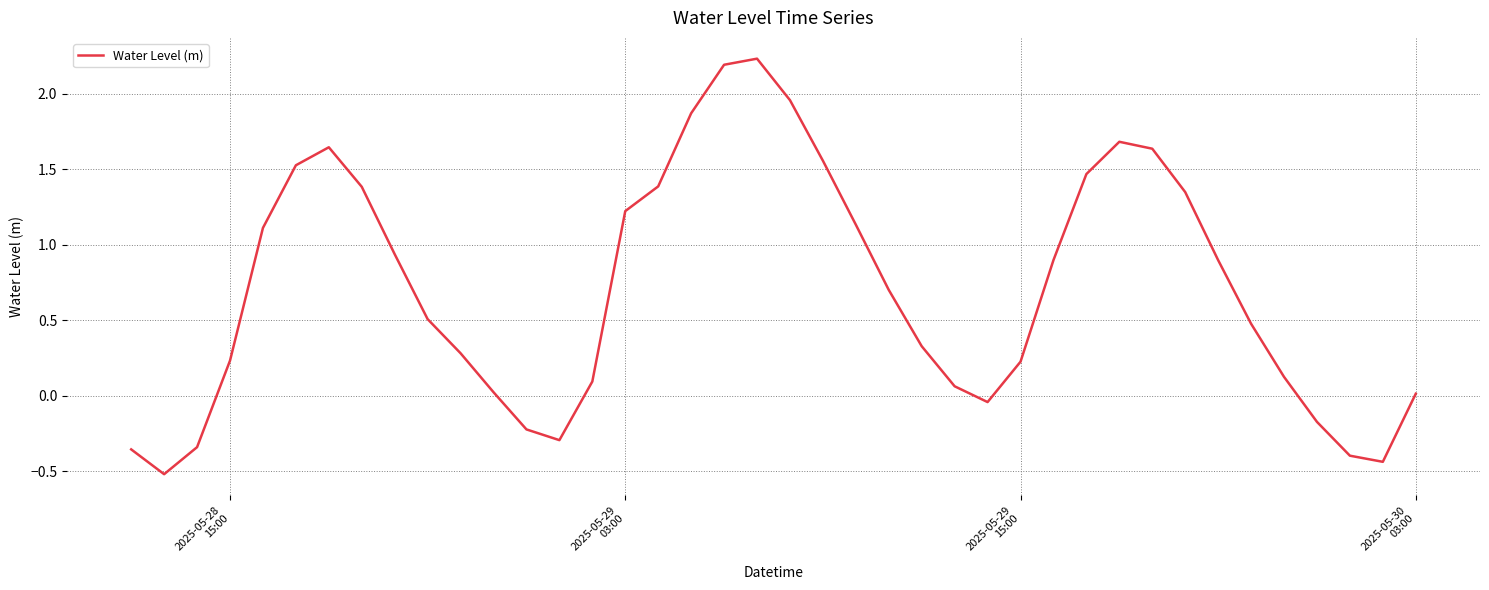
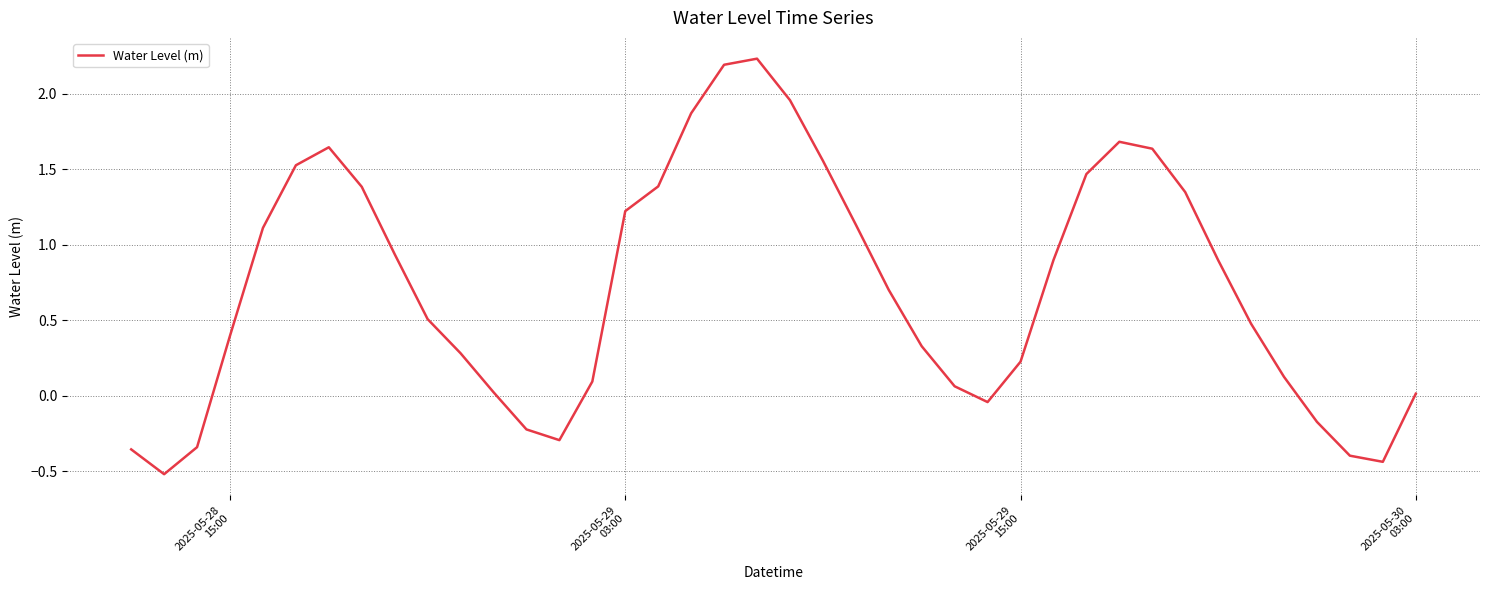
  {
-   "2025-05-28 15:00": 0.23,
+   "2025-05-28 15:00": 0.40,
    "2025-05-29 03:00": 1.22,
    "2025-05-29 15:00": 0.23,
    "2025-05-30 03:00": 0.01
  }
